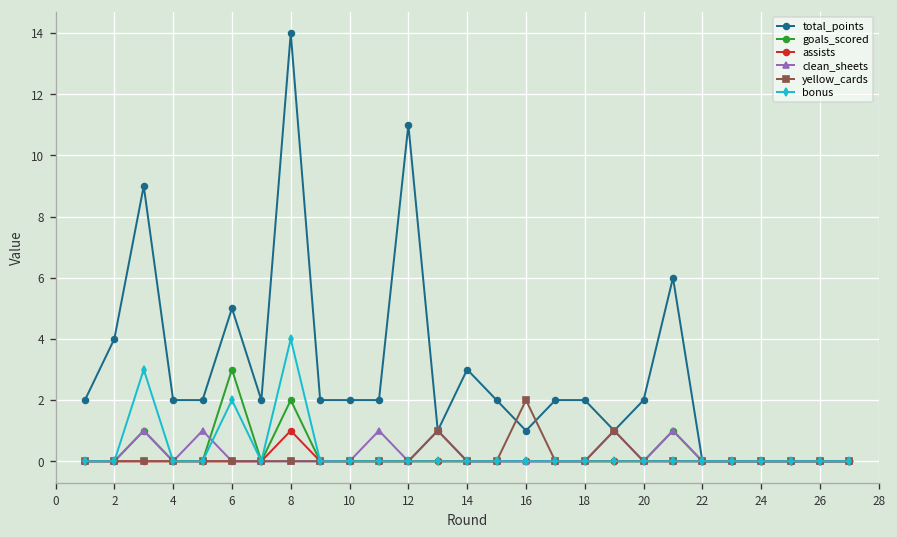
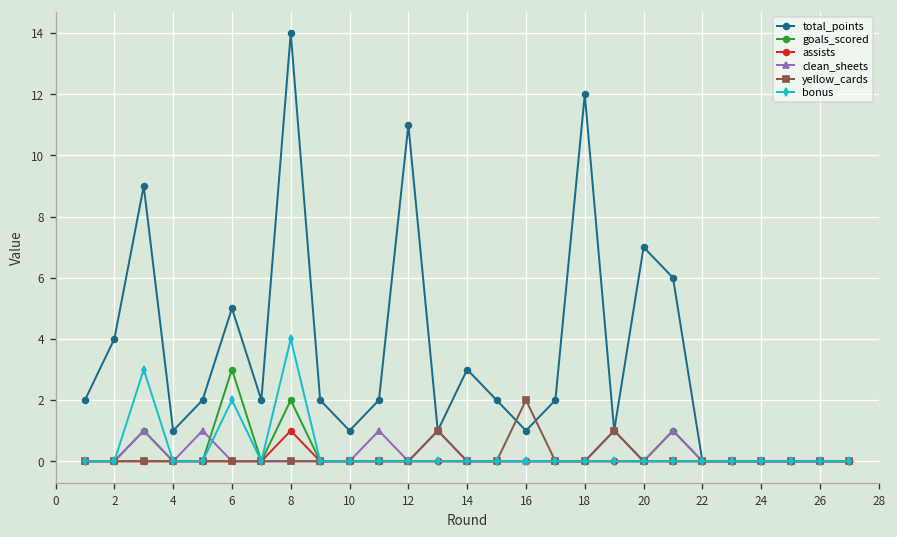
  {
    "total_points": {
      "2": 4,
-     "4": 2,
+     "4": 1,
      "6": 5,
      "8": 14,
-     "10": 2,
+     "10": 1,
      "12": 11,
      "14": 3,
      "16": 1,
-     "18": 2,
-     "20": 2
+     "18": 12,
+     "20": 7
    },
    "goals_scored": {
      "6": 3,
      "8": 2
    },
    "assists": {
      "8": 1
    },
    "yellow_cards": {
      "16": 2
    },
    "bonus": {
      "6": 2,
      "8": 4
    }
  }
